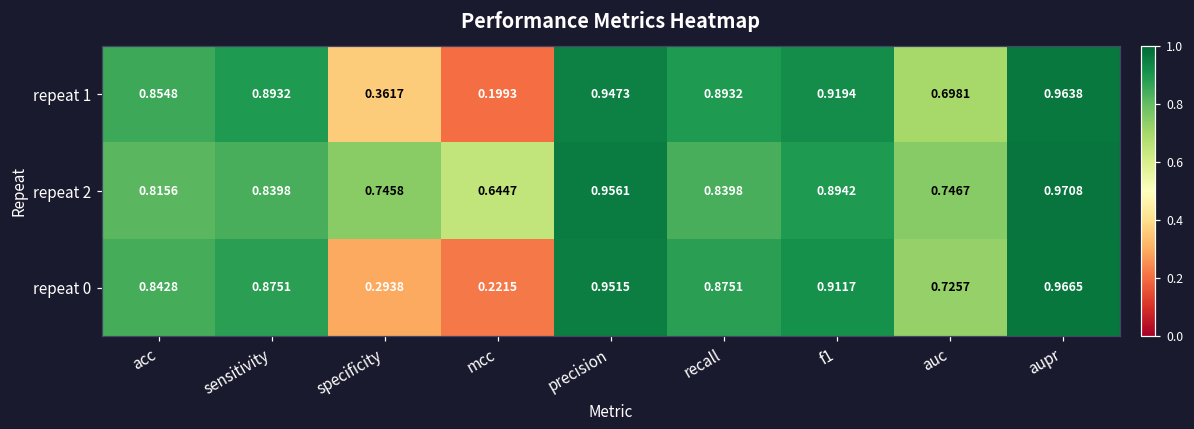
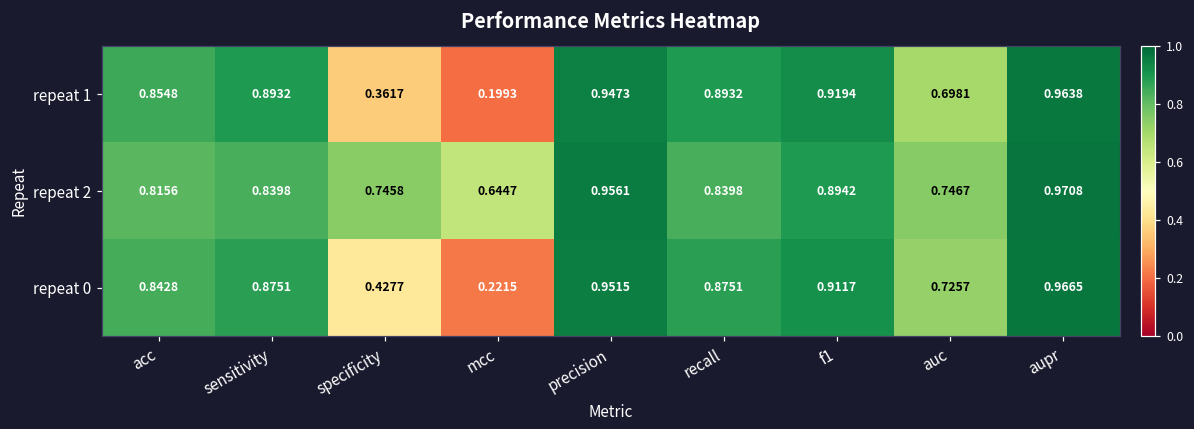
  {
    "repeat 1": {
      "acc": 0.8548,
      "sensitivity": 0.8932,
      "specificity": 0.3617,
      "mcc": 0.1993,
      "precision": 0.9473,
      "recall": 0.8932,
      "f1": 0.9194,
      "auc": 0.6981,
      "aupr": 0.9638
    },
    "repeat 2": {
      "acc": 0.8156,
      "sensitivity": 0.8398,
      "specificity": 0.7458,
      "mcc": 0.6447,
      "precision": 0.9561,
      "recall": 0.8398,
      "f1": 0.8942,
      "auc": 0.7467,
      "aupr": 0.9708
    },
    "repeat 0": {
      "acc": 0.8428,
      "sensitivity": 0.8751,
-     "specificity": 0.2938,
+     "specificity": 0.4277,
      "mcc": 0.2215,
      "precision": 0.9515,
      "recall": 0.8751,
      "f1": 0.9117,
      "auc": 0.7257,
      "aupr": 0.9665
    }
  }
